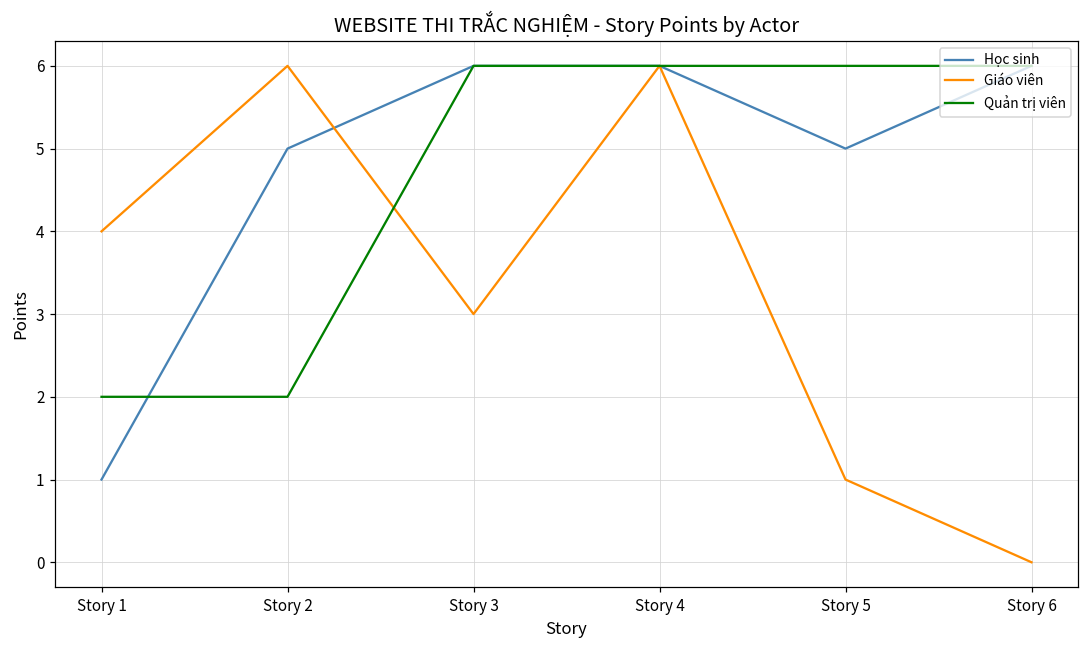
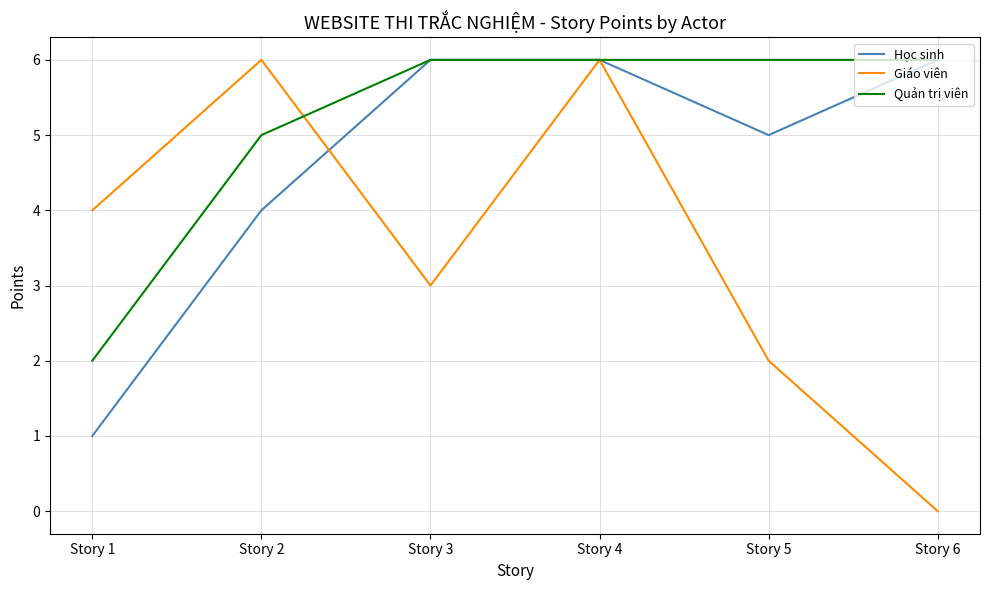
  {
    "Học sinh": {
      "Story 1": 1,
-     "Story 2": 5,
+     "Story 2": 4,
      "Story 5": 5
    },
    "Giáo viên": {
      "Story 1": 4,
      "Story 2": 6,
      "Story 3": 3,
-     "Story 5": 1,
+     "Story 5": 2,
      "Story 6": 0
    },
    "Quản trị viên": {
      "Story 1": 2,
-     "Story 2": 2,
+     "Story 2": 5,
      "Story 5": 6
    }
  }
